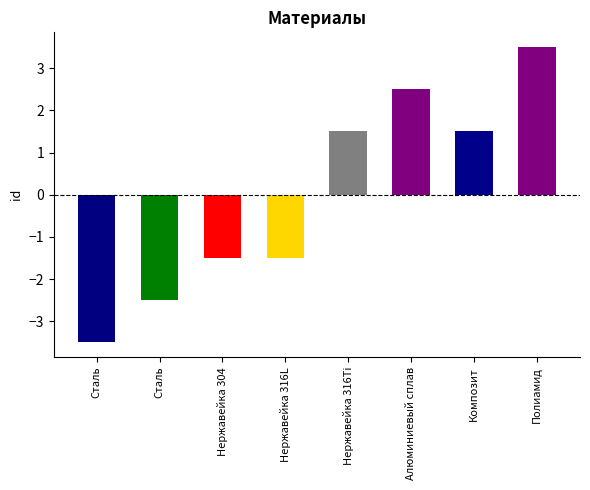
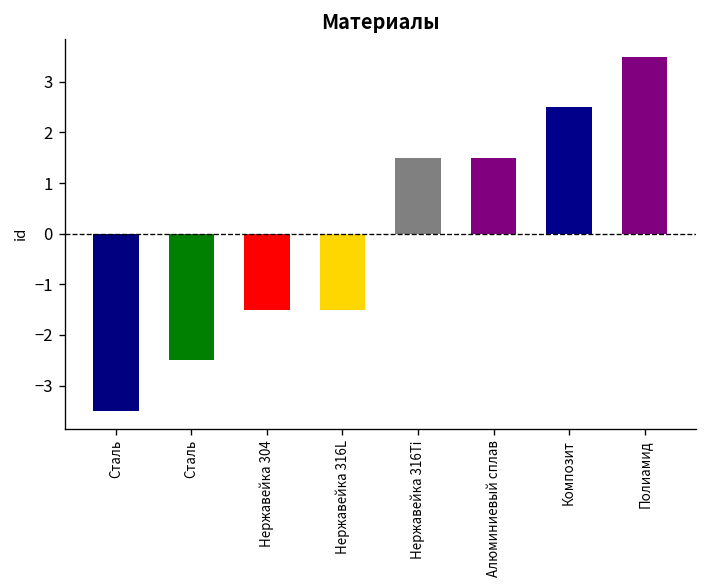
  {
    "Нержавейка 304": -1.5,
    "Нержавейка 316L": -1.5,
    "Нержавейка 316Ti": 1.5,
-   "Алюминиевый сплав": 2.5,
-   "Композит": 1.5,
+   "Алюминиевый сплав": 1.5,
+   "Композит": 2.5,
    "Полиамид": 3.5
  }
